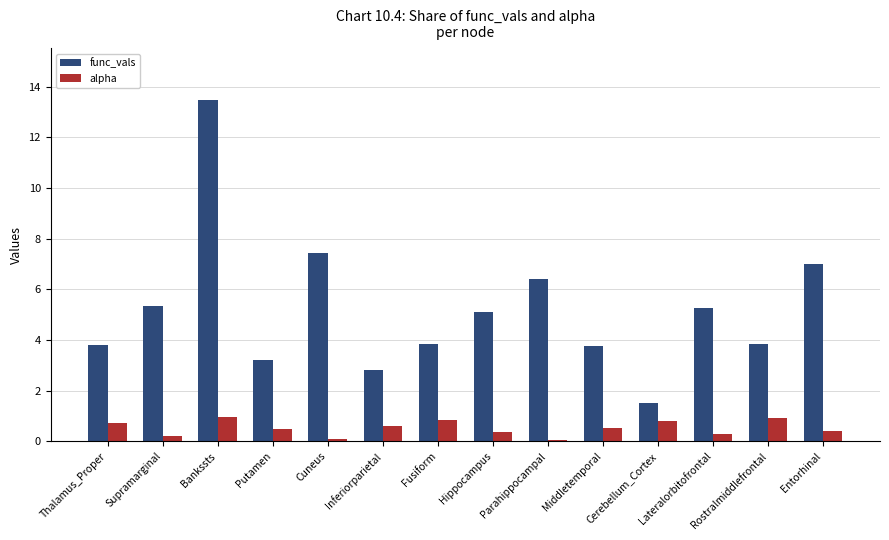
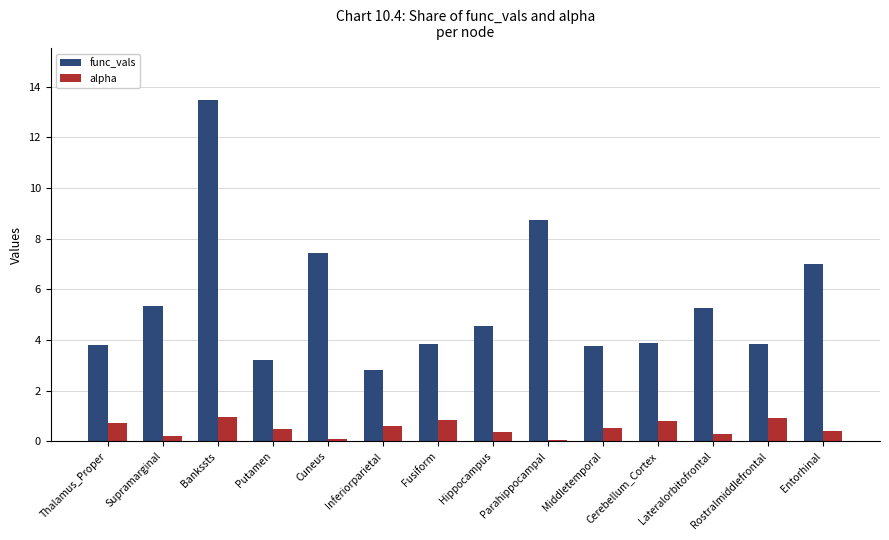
  {
    "func_vals": {
      "Thalamus_Proper": 3.8,
      "Supramarginal": 5.3,
      "Bankssts": 13.5,
      "Putamen": 3.2,
      "Cuneus": 7.4,
      "Inferiorparietal": 2.8,
      "Fusiform": 3.8,
-     "Hippocampus": 5.1,
-     "Parahippocampal": 6.4,
+     "Hippocampus": 4.5,
+     "Parahippocampal": 8.7,
      "Middletemporal": 3.8,
-     "Cerebellum_Cortex": 1.5,
+     "Cerebellum_Cortex": 3.9,
      "Lateralorbitofrontal": 5.3,
      "Rostralmiddlefrontal": 3.8,
      "Entorhinal": 7.0
    },
    "alpha": {
      "Thalamus_Proper": 0.7,
      "Supramarginal": 0.2,
      "Bankssts": 1.0,
      "Putamen": 0.5,
      "Cuneus": 0.1,
      "Inferiorparietal": 0.6,
      "Fusiform": 0.9,
      "Hippocampus": 0.4,
      "Middletemporal": 0.5,
      "Cerebellum_Cortex": 0.8,
      "Lateralorbitofrontal": 0.3,
      "Rostralmiddlefrontal": 0.9,
      "Entorhinal": 0.4
    }
  }
